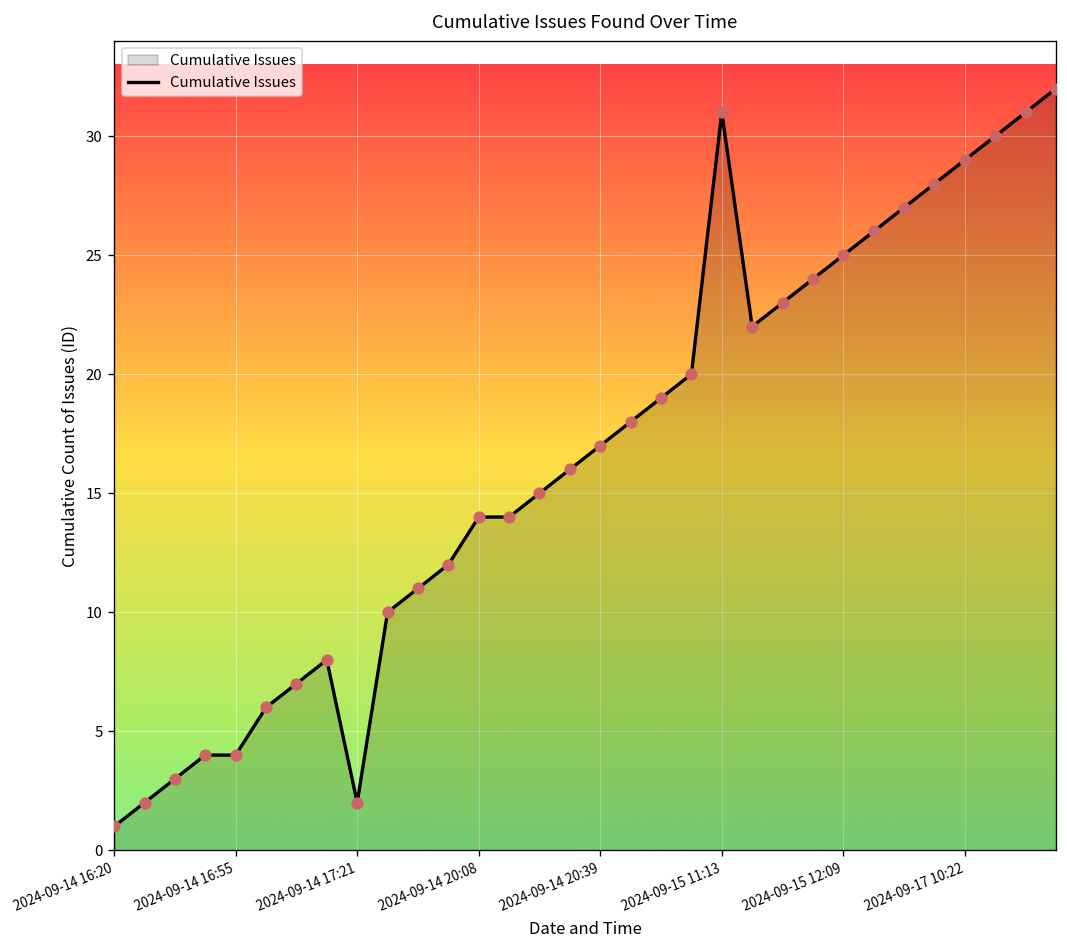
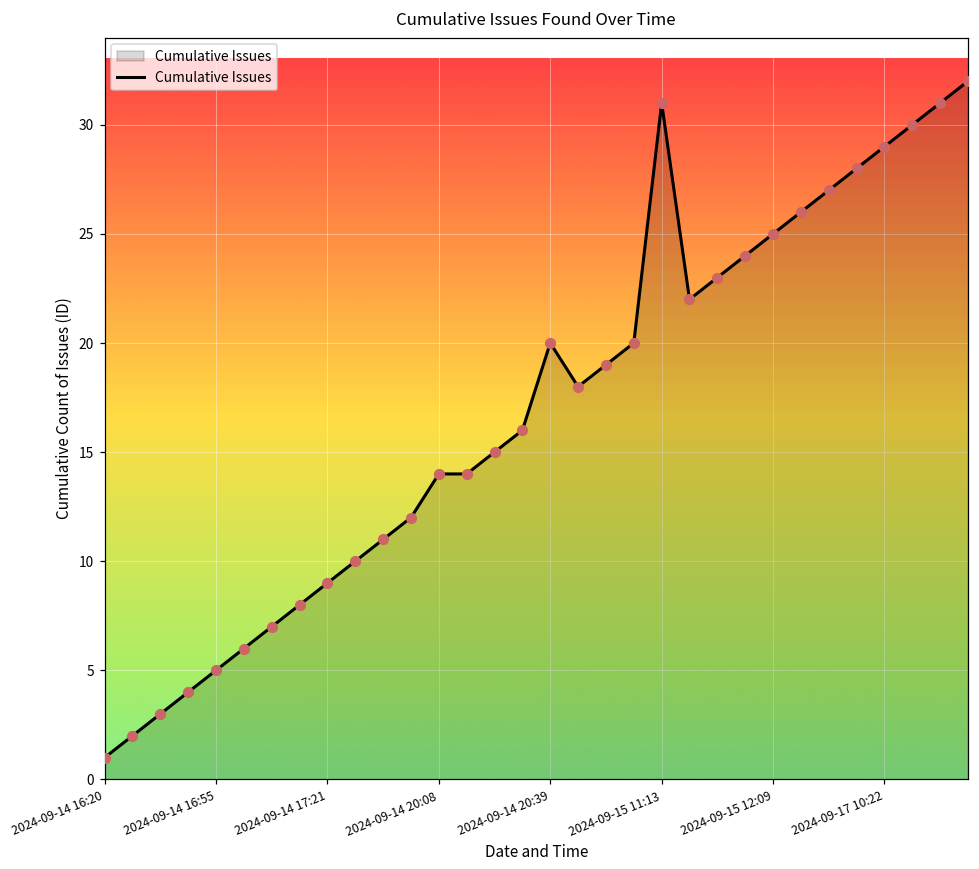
  {
    "2024-09-14 16:20": 1,
-   "2024-09-14 16:55": 4,
-   "2024-09-14 17:21": 2,
+   "2024-09-14 16:55": 5,
+   "2024-09-14 17:21": 9,
    "2024-09-14 20:08": 14,
-   "2024-09-14 20:39": 17,
+   "2024-09-14 20:39": 20,
    "2024-09-15 11:13": 31,
    "2024-09-15 12:09": 25,
    "2024-09-17 10:22": 29
  }
